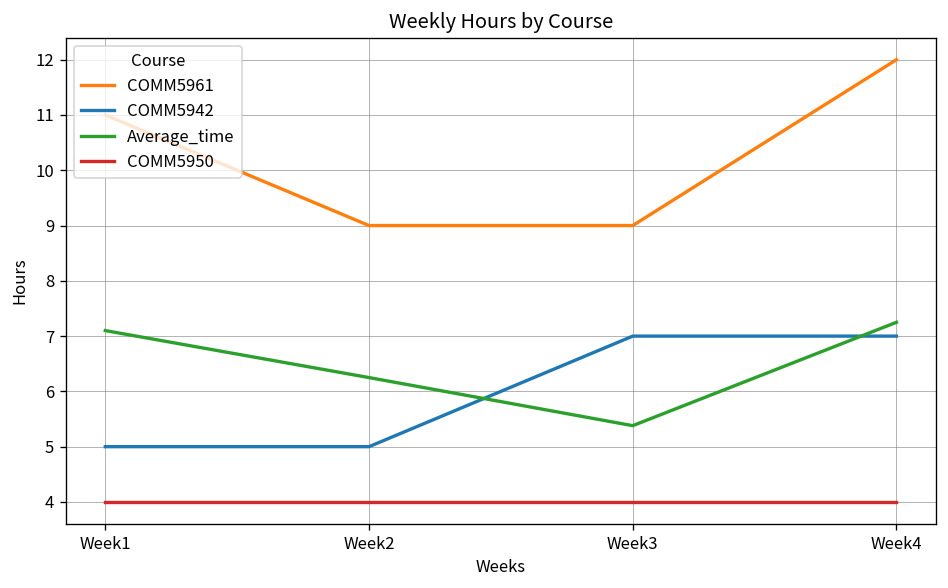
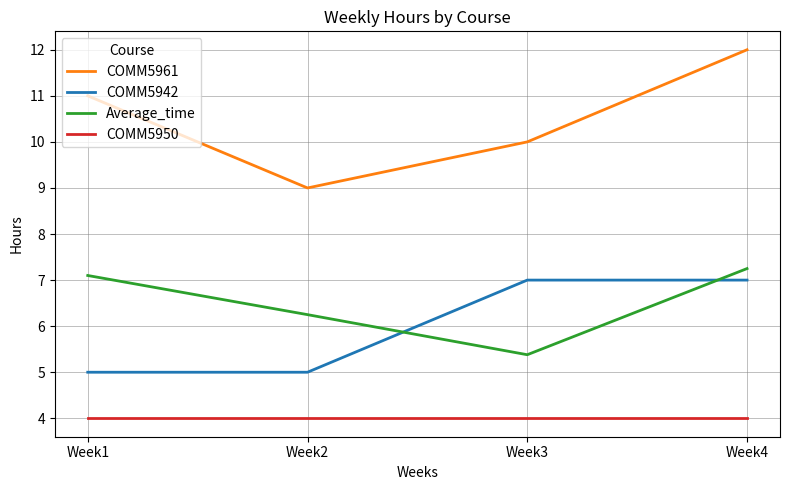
  {
    "COMM5961": {
      "Week2": 9,
-     "Week3": 9,
+     "Week3": 10,
      "Week4": 12
    },
    "COMM5942": {
      "Week1": 5,
      "Week2": 5,
      "Week3": 7,
      "Week4": 7
    },
    "Average_time": {
      "Week1": 7.1,
      "Week2": 6.3,
      "Week3": 5.4,
      "Week4": 7.3
    },
    "COMM5950": {
      "Week1": 4,
      "Week2": 4,
      "Week3": 4,
      "Week4": 4
    }
  }
